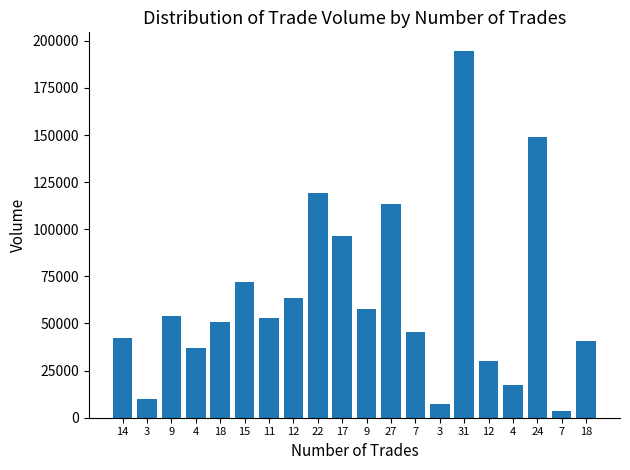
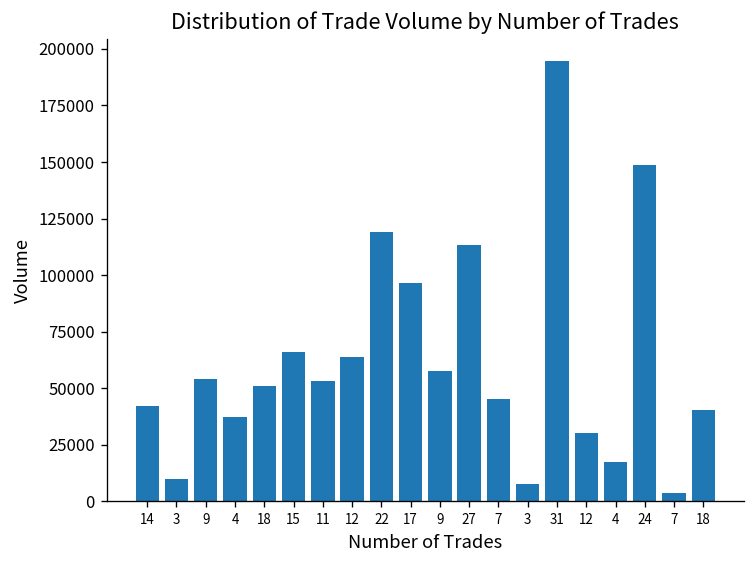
  {
    "14": 42000,
-   "15": 72000,
+   "15": 66000,
    "11": 53000,
    "22": 119000,
    "17": 96000,
    "27": 113000,
    "31": 195000,
    "24": 149000
  }
